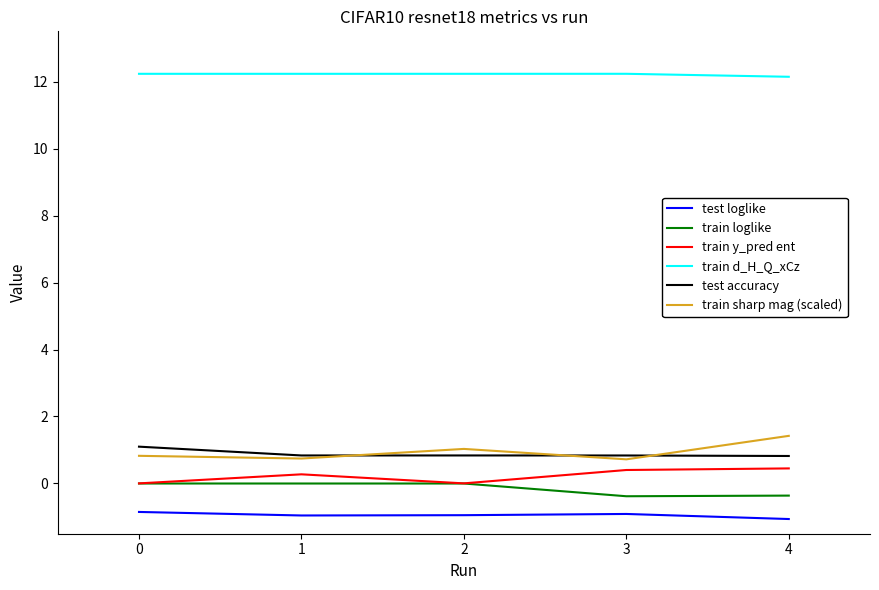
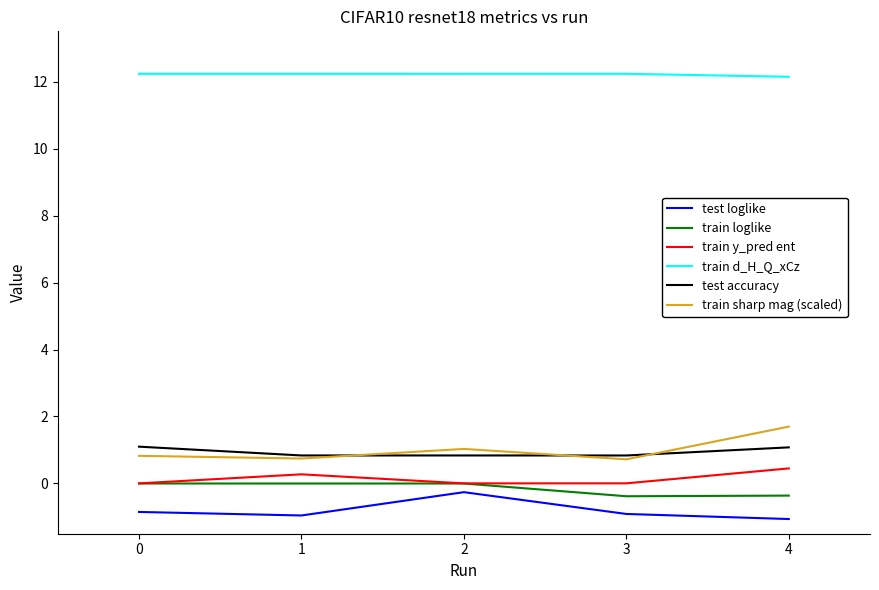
  {
    "test loglike": {
      "0": -0.8,
      "1": -1.0,
-     "2": -0.9,
+     "2": -0.3,
      "3": -0.9,
      "4": -1.1
    },
    "train loglike": {
      "1": 0.0,
      "3": -0.4,
      "4": -0.4
    },
    "train y_pred ent": {
      "1": 0.3,
-     "3": 0.4,
+     "3": 0.0,
      "4": 0.5
    },
    "train d_H_Q_xCz": {
      "0": 12.2,
      "1": 12.2,
      "2": 12.2,
      "3": 12.2,
      "4": 12.1
    },
    "test accuracy": {
      "0": 1.1,
      "1": 0.8,
      "2": 0.8,
      "3": 0.8,
-     "4": 0.8
+     "4": 1.1
    },
    "train sharp mag (scaled)": {
      "0": 0.8,
      "1": 0.7,
      "2": 1.0,
      "3": 0.7,
-     "4": 1.4
+     "4": 1.7
    }
  }
